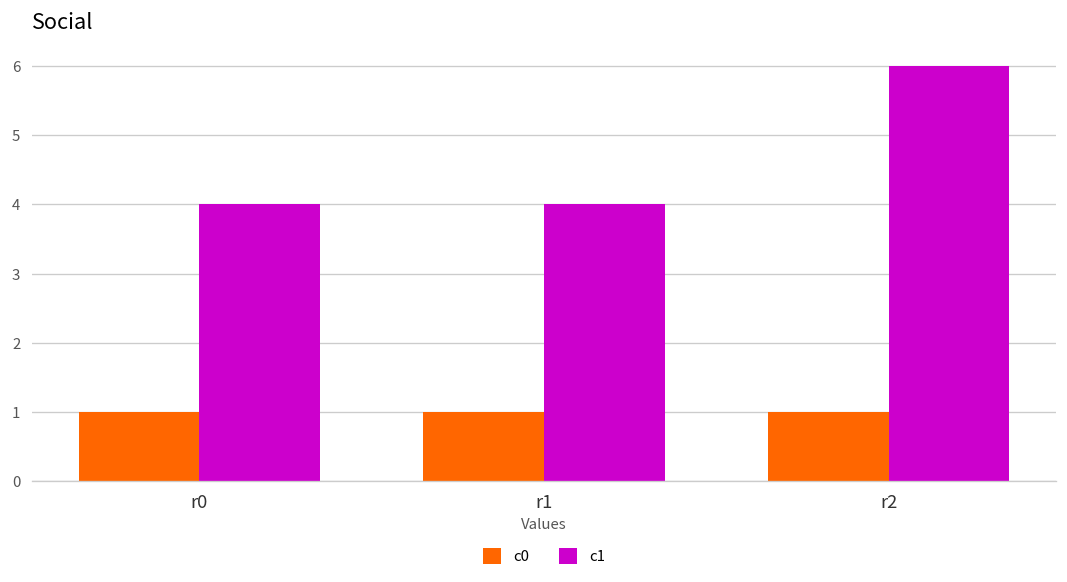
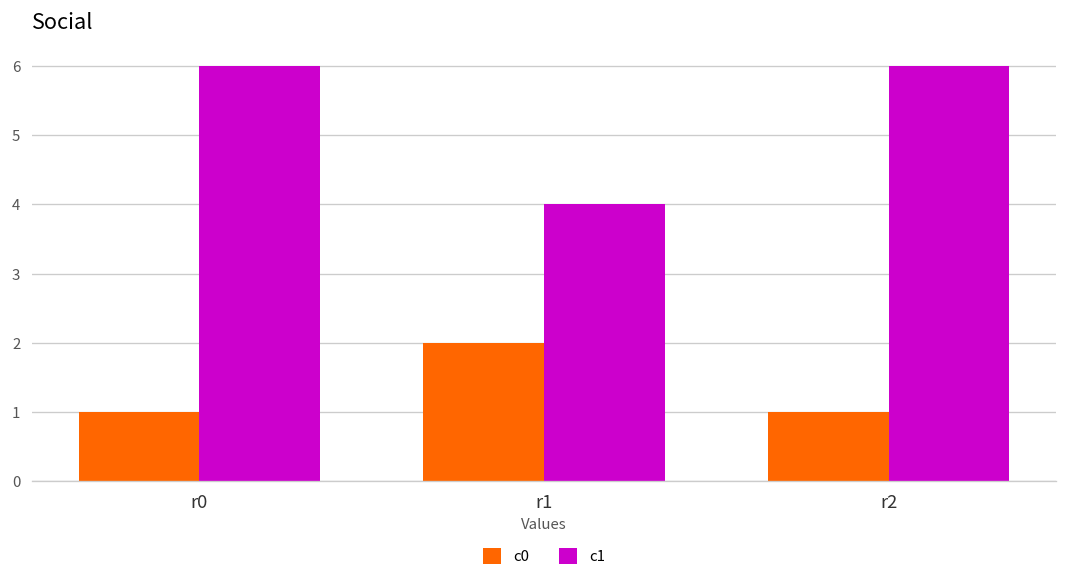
  {
    "c0": {
      "r0": 1,
-     "r1": 1,
+     "r1": 2,
      "r2": 1
    },
    "c1": {
-     "r0": 4,
+     "r0": 6,
      "r1": 4,
      "r2": 6
    }
  }
